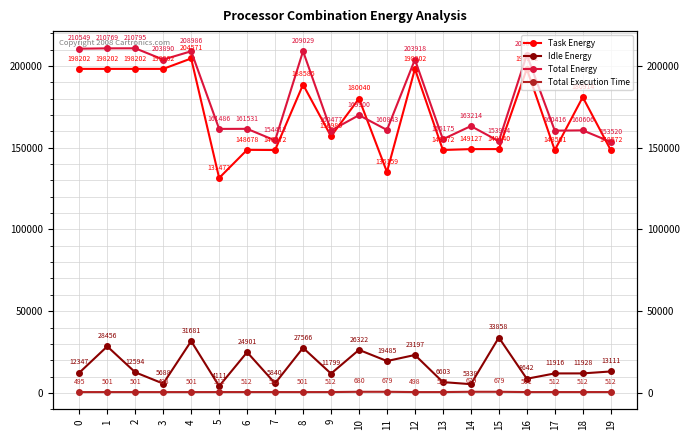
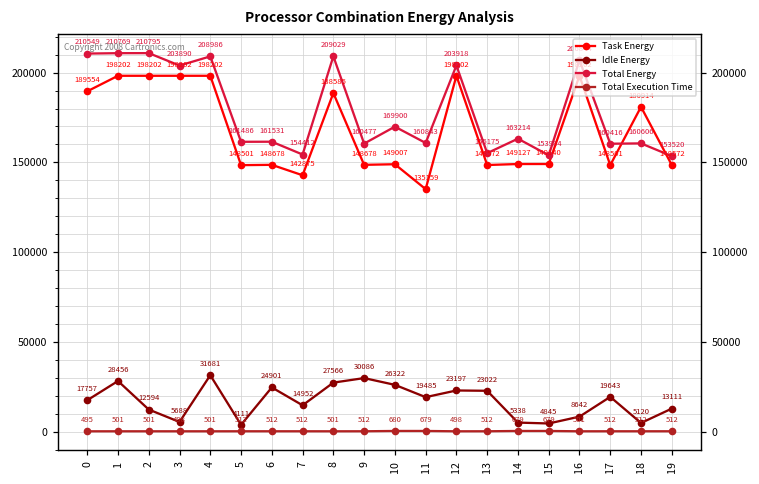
  {
    "Task Energy": {
-     "0": 198202,
+     "0": 189554,
      "1": 198202,
      "2": 198202,
-     "4": 204571,
-     "5": 131472,
+     "4": 198202,
+     "5": 148501,
      "6": 148678,
-     "7": 148572,
+     "7": 142875,
      "8": 188585,
-     "9": 156980,
-     "10": 180040,
+     "9": 148678,
+     "10": 149007,
      "11": 135159,
      "14": 149127,
      "17": 148501
    },
    "Idle Energy": {
-     "0": 12347,
+     "0": 17757,
      "1": 28456,
      "2": 12594,
      "3": 5688,
      "4": 31681,
      "6": 24901,
-     "7": 5840,
+     "7": 14952,
      "8": 27566,
-     "9": 11799,
+     "9": 30086,
      "10": 26322,
      "11": 19485,
      "12": 23197,
-     "13": 6603,
+     "13": 23022,
      "14": 5338,
-     "15": 33858,
+     "15": 4845,
      "16": 8642,
-     "17": 11916,
-     "18": 11928,
+     "17": 19643,
+     "18": 5120,
      "19": 13111
    }
  }
